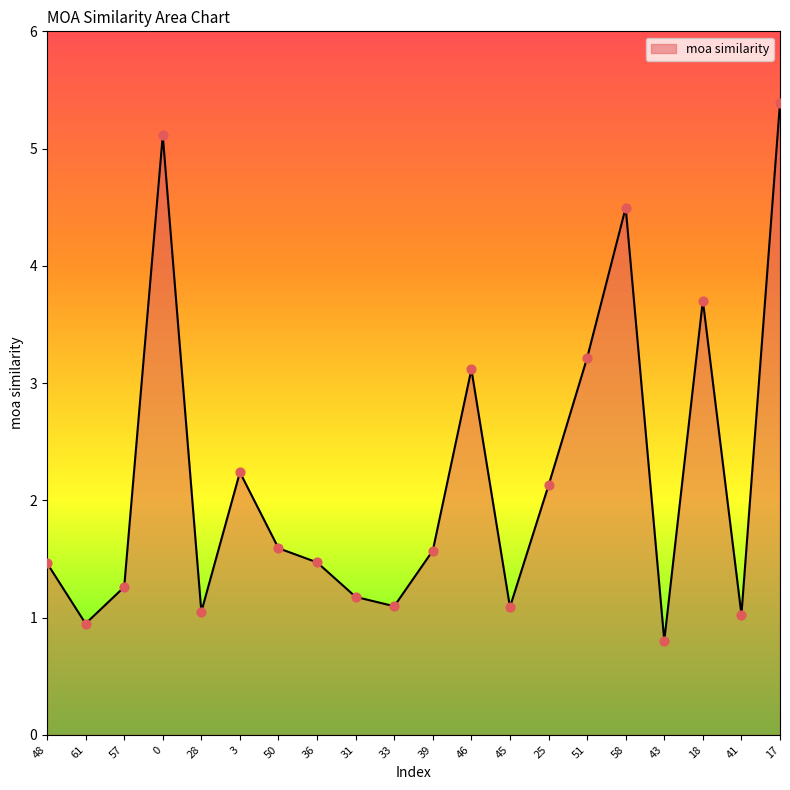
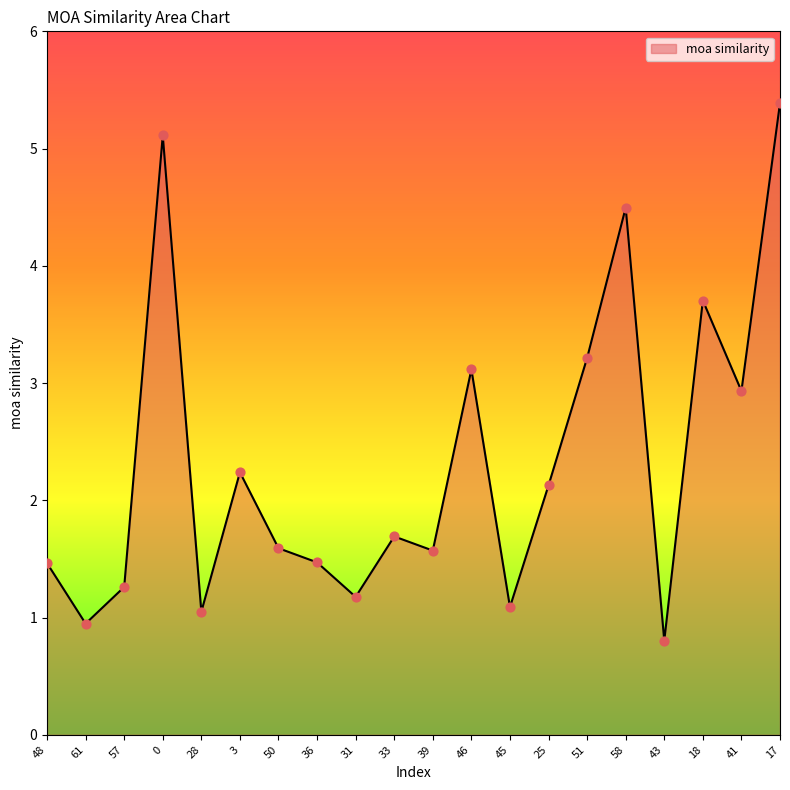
  {
    "48": 1.46,
    "61": 0.95,
    "57": 1.26,
    "0": 5.11,
    "28": 1.05,
    "3": 2.24,
    "50": 1.59,
    "36": 1.47,
    "31": 1.18,
-   "33": 1.10,
+   "33": 1.69,
    "39": 1.57,
    "46": 3.12,
    "45": 1.09,
    "25": 2.13,
    "51": 3.21,
    "58": 4.50,
    "43": 0.80,
    "18": 3.70,
-   "41": 1.03,
+   "41": 2.93,
    "17": 5.39
  }
